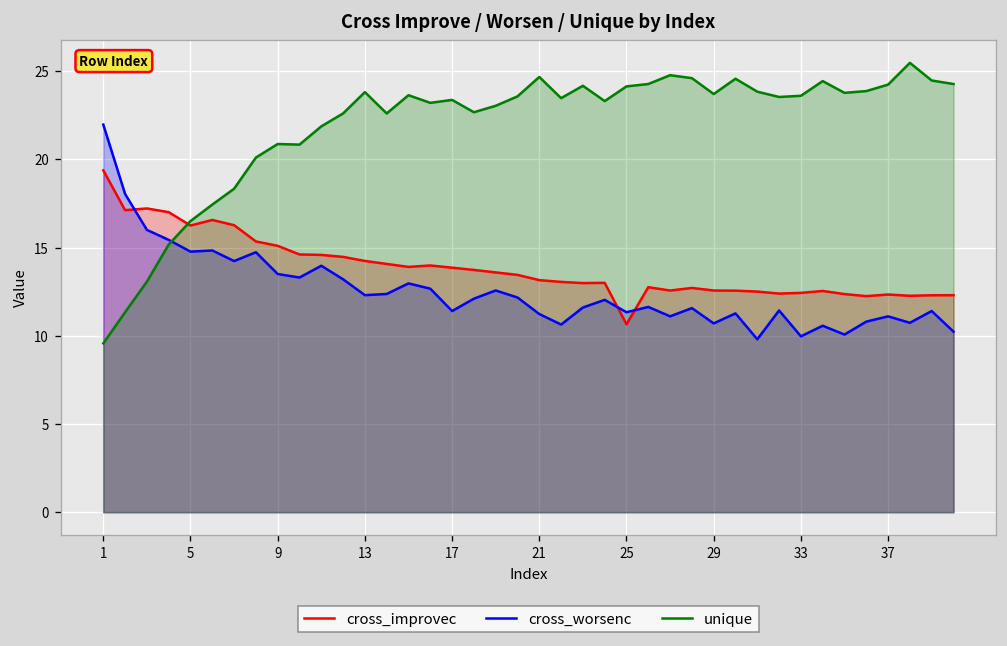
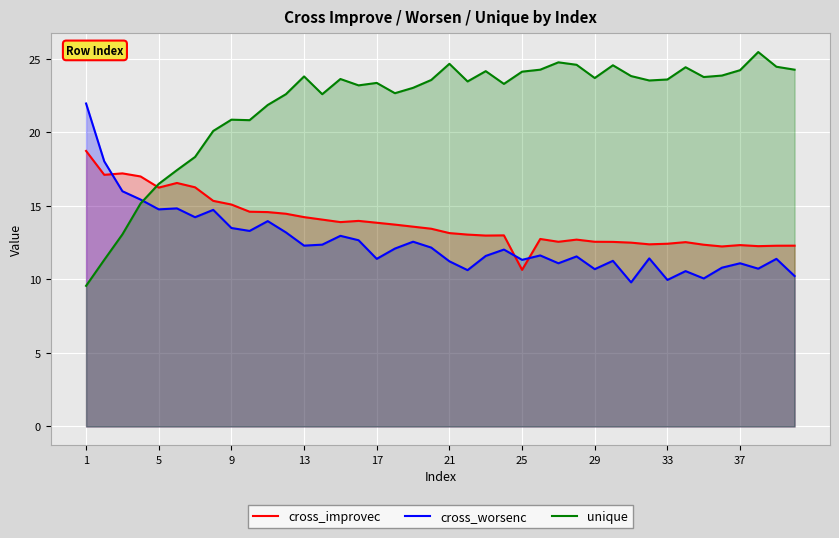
  {
    "cross_improvec": {
-     "1": 19.4,
+     "1": 18.7,
      "5": 16.2,
      "9": 15.1,
      "13": 14.2,
      "17": 13.9,
      "21": 13.2,
      "25": 10.7,
      "29": 12.6,
      "33": 12.4,
      "37": 12.3
    },
    "cross_worsenc": {
      "1": 22.0,
      "5": 14.8,
      "9": 13.5,
      "13": 12.3,
      "17": 11.4,
      "21": 11.2,
      "25": 11.3,
      "29": 10.7,
      "33": 10.0,
      "37": 11.1
    },
    "unique": {
      "1": 9.6,
      "5": 16.5,
      "9": 20.9,
      "13": 23.8,
      "17": 23.4,
      "21": 24.7,
      "25": 24.1,
      "29": 23.7,
      "33": 23.6,
      "37": 24.2
    }
  }
